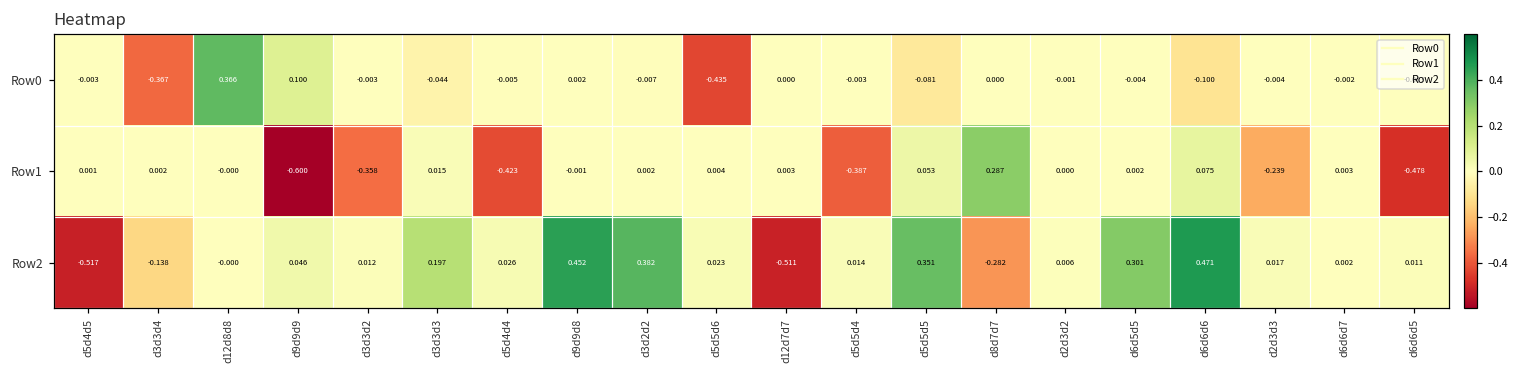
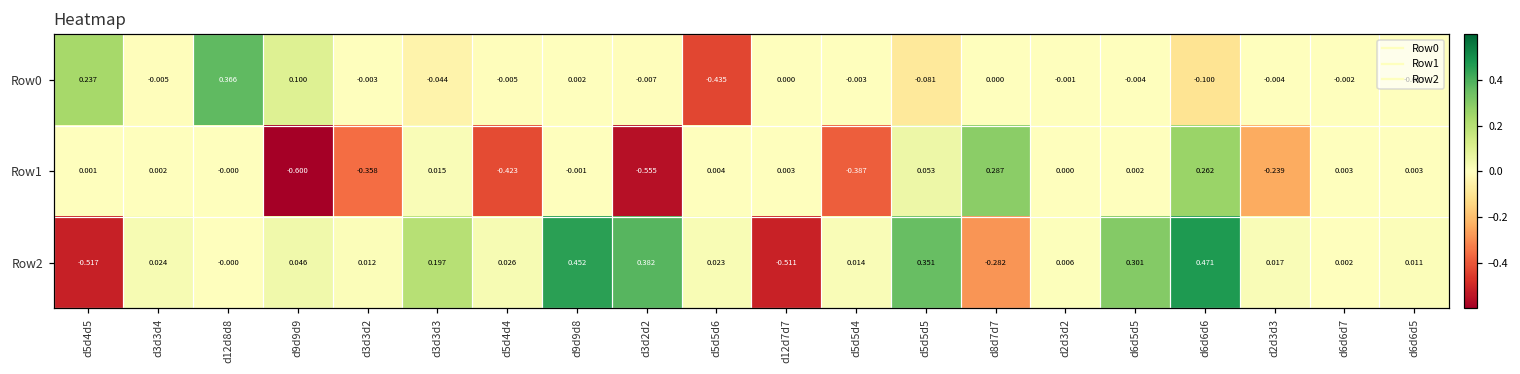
  {
    "Row0": {
-     "d5d4d5": -0.003,
-     "d3d3d4": -0.367,
+     "d5d4d5": 0.237,
+     "d3d3d4": -0.005,
      "d12d8d8": 0.366,
      "d9d9d9": 0.100,
      "d3d3d2": -0.003,
      "d3d3d3": -0.044,
      "d5d4d4": -0.005,
      "d9d9d8": 0.002,
      "d3d2d2": -0.007,
      "d5d5d6": -0.435,
      "d12d7d7": 0.000,
      "d5d5d4": -0.003,
      "d5d5d5": -0.081,
      "d8d7d7": 0.000,
      "d2d3d2": -0.001,
      "d6d5d5": -0.004,
      "d6d6d6": -0.100,
      "d2d3d3": -0.004,
      "d6d6d7": -0.002
    },
    "Row1": {
      "d5d4d5": 0.001,
      "d3d3d4": 0.002,
      "d12d8d8": -0.000,
      "d9d9d9": -0.600,
      "d3d3d2": -0.358,
      "d3d3d3": 0.015,
      "d5d4d4": -0.423,
      "d9d9d8": -0.001,
-     "d3d2d2": 0.002,
+     "d3d2d2": -0.555,
      "d5d5d6": 0.004,
      "d12d7d7": 0.003,
      "d5d5d4": -0.387,
      "d5d5d5": 0.053,
      "d8d7d7": 0.287,
      "d2d3d2": 0.000,
      "d6d5d5": 0.002,
-     "d6d6d6": 0.075,
+     "d6d6d6": 0.262,
      "d2d3d3": -0.239,
      "d6d6d7": 0.003,
-     "d6d6d5": -0.478
+     "d6d6d5": 0.003
    },
    "Row2": {
      "d5d4d5": -0.517,
-     "d3d3d4": -0.138,
+     "d3d3d4": 0.024,
      "d12d8d8": -0.000,
      "d9d9d9": 0.046,
      "d3d3d2": 0.012,
      "d3d3d3": 0.197,
      "d5d4d4": 0.026,
      "d9d9d8": 0.452,
      "d3d2d2": 0.382,
      "d5d5d6": 0.023,
      "d12d7d7": -0.511,
      "d5d5d4": 0.014,
      "d5d5d5": 0.351,
      "d8d7d7": -0.282,
      "d2d3d2": 0.006,
      "d6d5d5": 0.301,
      "d6d6d6": 0.471,
      "d2d3d3": 0.017,
      "d6d6d7": 0.002,
      "d6d6d5": 0.011
    }
  }
